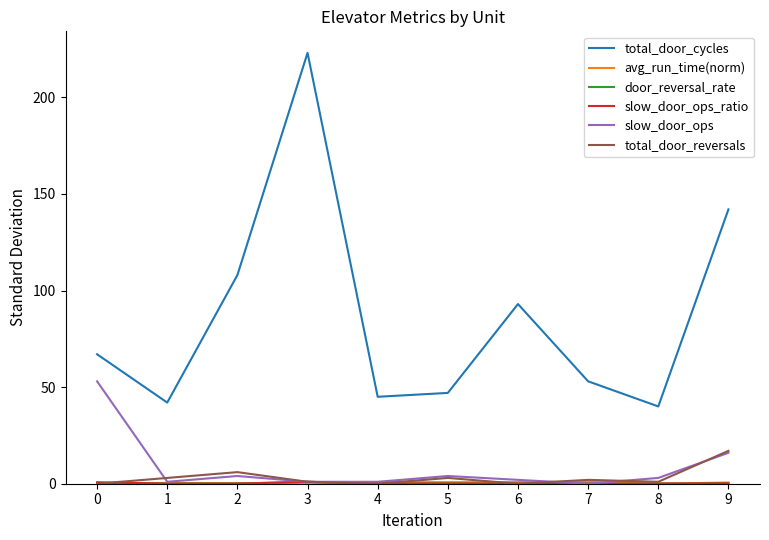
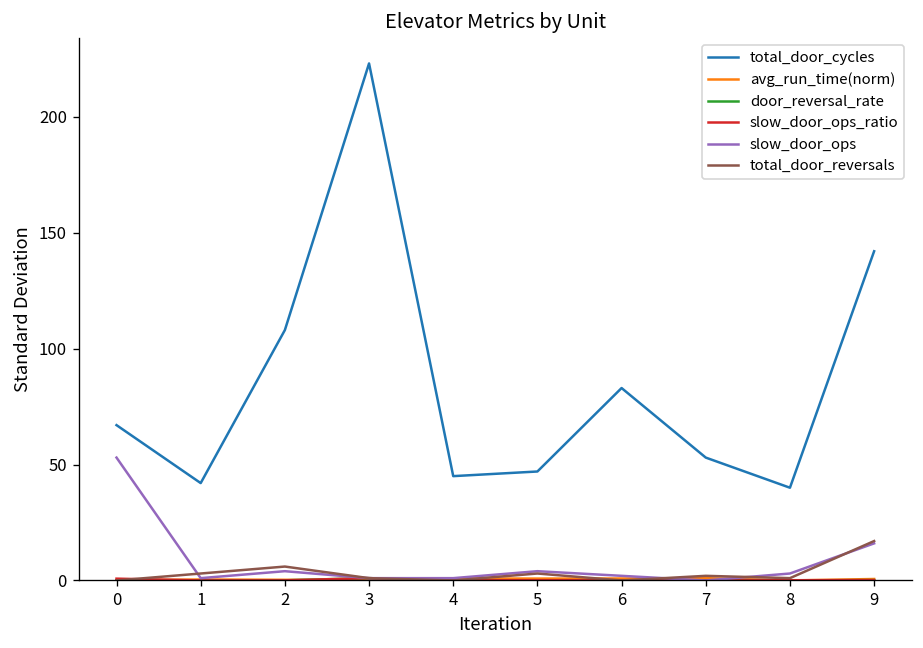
  {
    "total_door_cycles": {
      "0": 67,
      "1": 42,
      "2": 108,
      "3": 223,
      "4": 45,
      "5": 47,
-     "6": 93,
+     "6": 83,
      "7": 53,
      "8": 40,
      "9": 142
    },
    "slow_door_ops": {
      "0": 53,
      "2": 4,
      "8": 3
    },
    "total_door_reversals": {
      "1": 3,
      "2": 6
    }
  }
